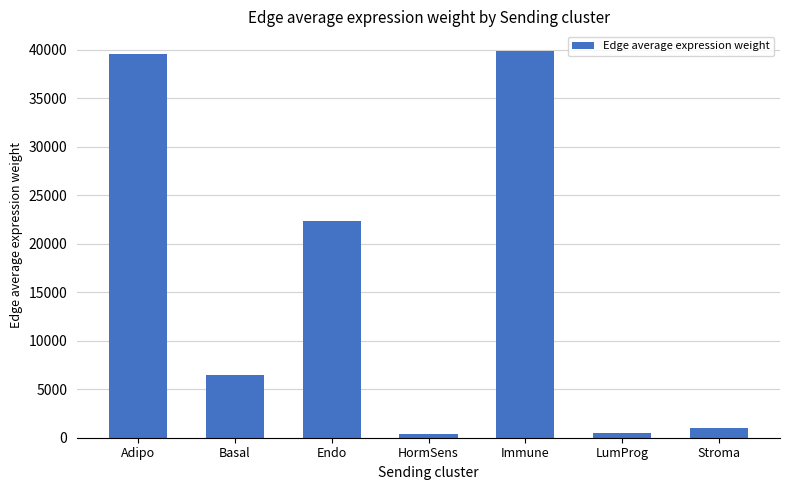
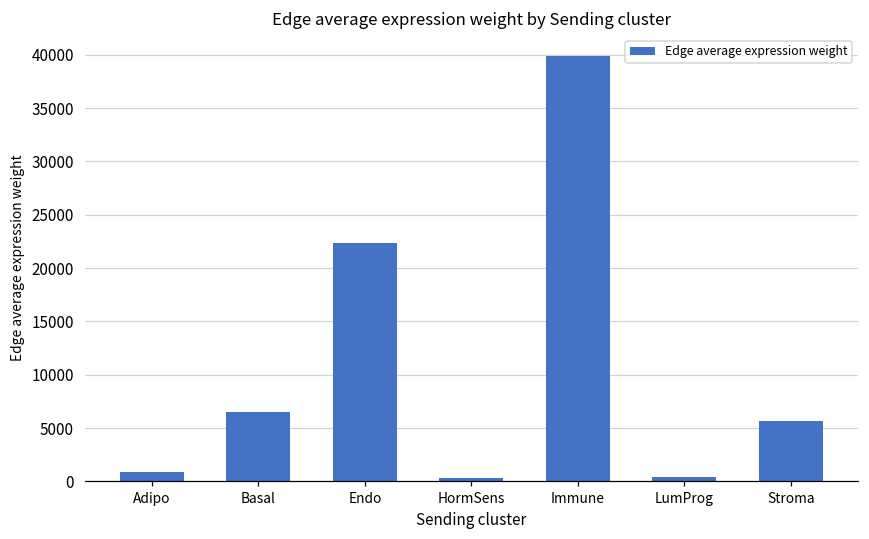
  {
-   "Adipo": 40000,
+   "Adipo": 1000,
    "Basal": 6000,
    "Endo": 22000,
    "HormSens": 0,
    "Immune": 40000,
    "LumProg": 0,
-   "Stroma": 1000
+   "Stroma": 6000
  }
